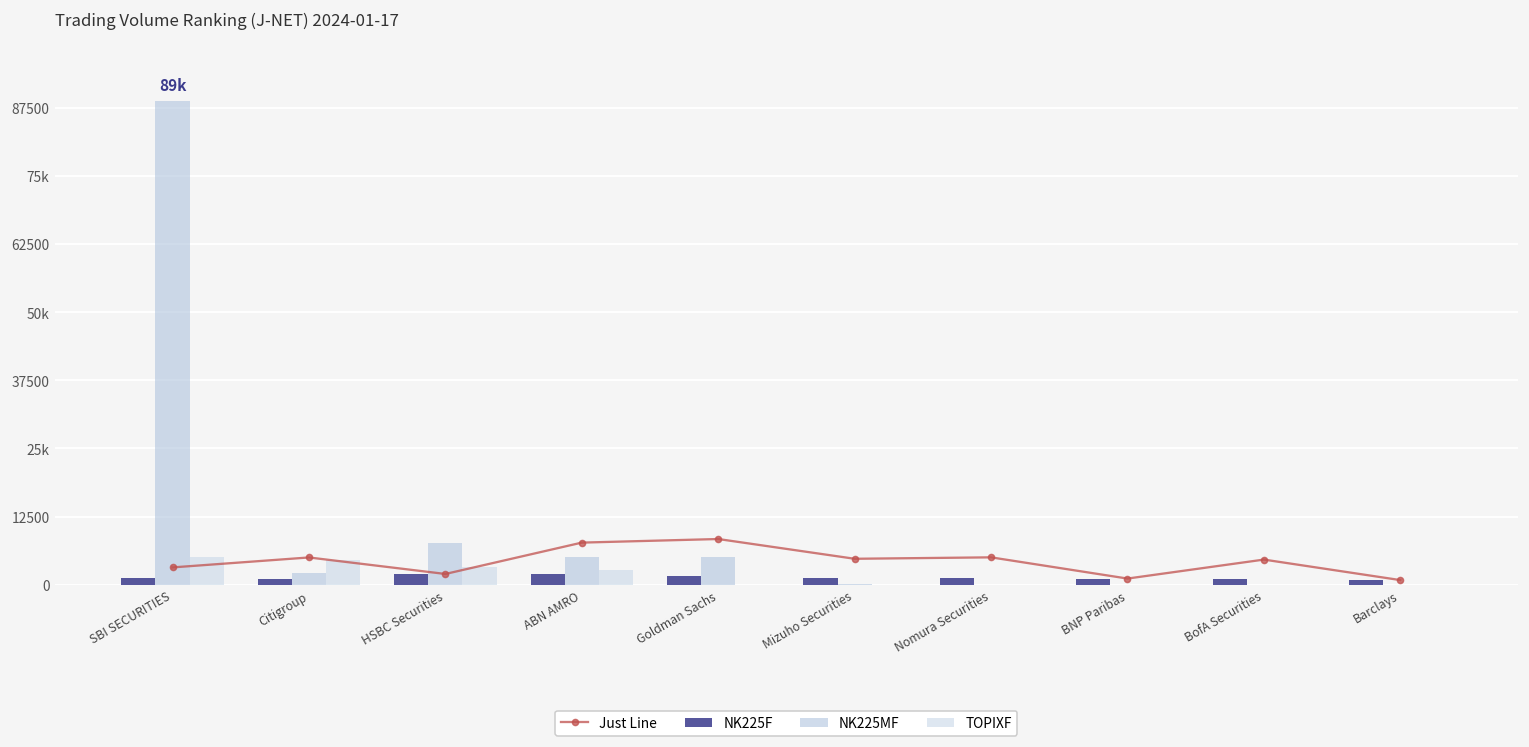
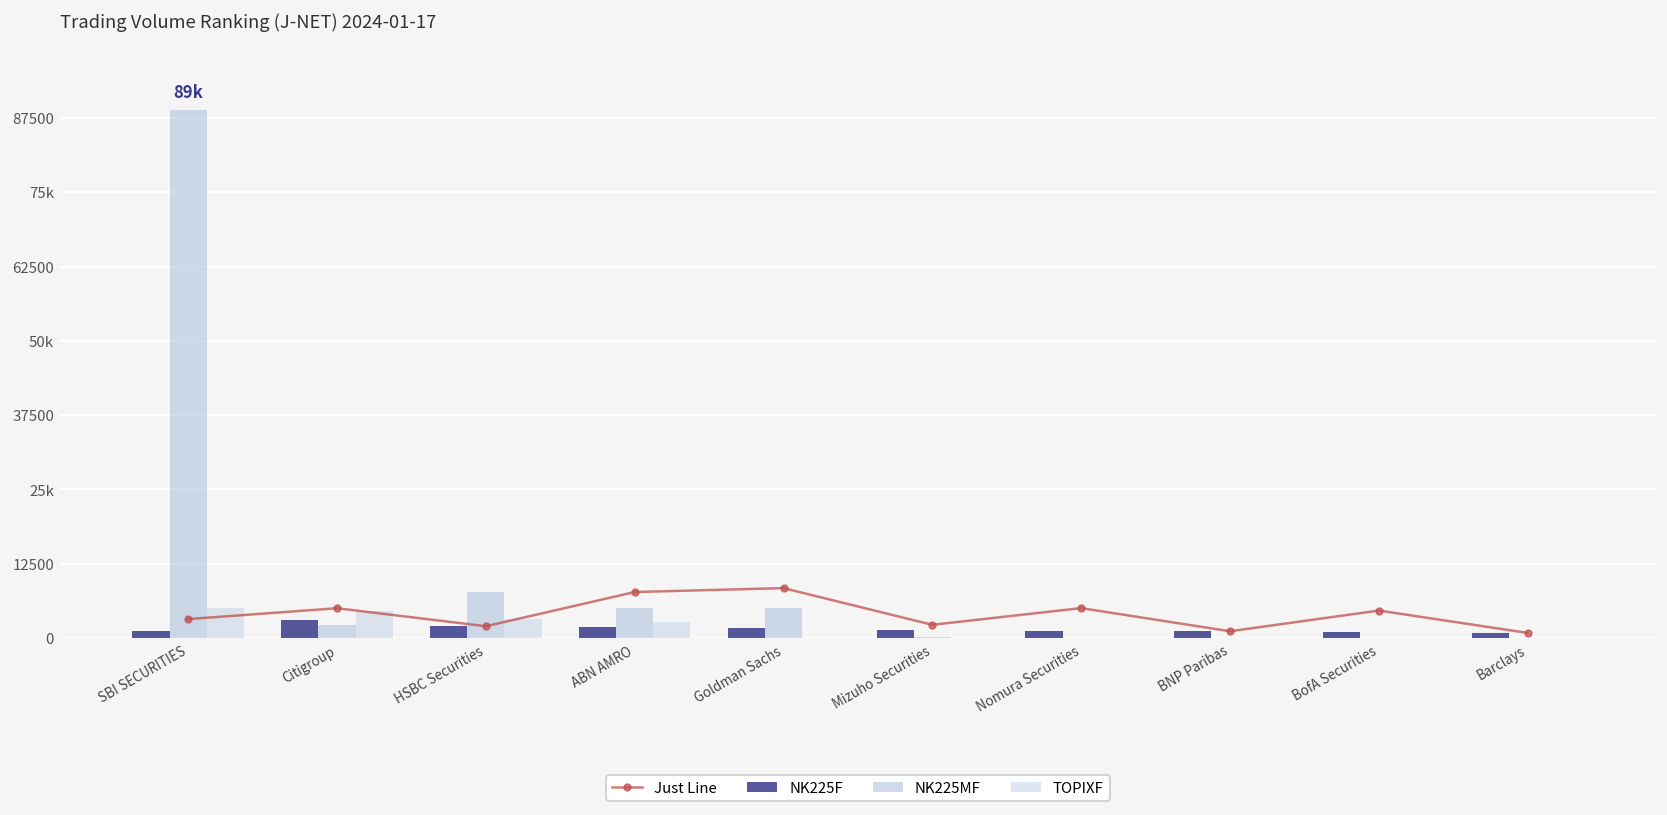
  {
    "NK225F": {
      "SBI SECURITIES": 1000,
-     "Citigroup": 1000,
+     "Citigroup": 3000,
      "HSBC Securities": 2000,
      "ABN AMRO": 2000,
      "Goldman Sachs": 2000,
      "Mizuho Securities": 1000,
      "Nomura Securities": 1000,
      "BNP Paribas": 1000,
      "BofA Securities": 1000,
      "Barclays": 1000
    },
    "Just Line": {
      "SBI SECURITIES": 3000,
      "Citigroup": 5000,
      "HSBC Securities": 2000,
      "ABN AMRO": 8000,
      "Goldman Sachs": 8000,
-     "Mizuho Securities": 5000,
+     "Mizuho Securities": 2000,
      "Nomura Securities": 5000,
      "BNP Paribas": 1000,
      "BofA Securities": 5000,
      "Barclays": 1000
    }
  }
